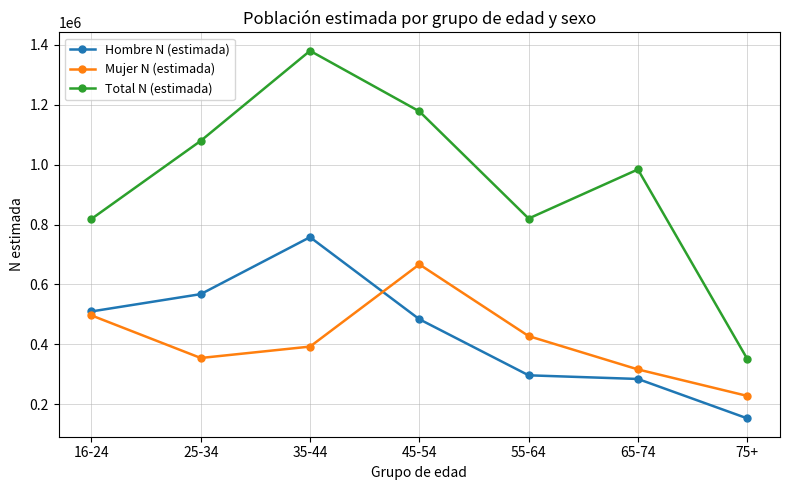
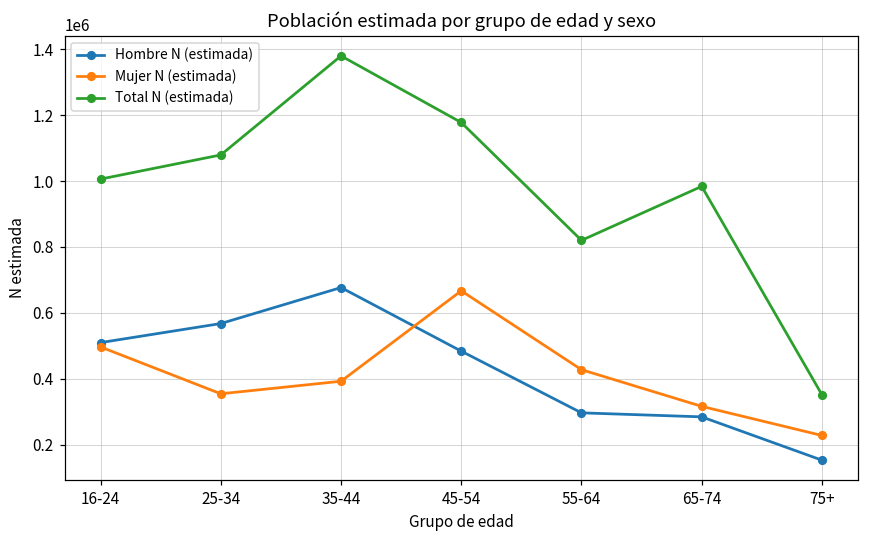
  {
    "Hombre N (estimada)": {
      "16-24": 510000,
      "25-34": 570000,
-     "35-44": 760000,
+     "35-44": 680000,
      "45-54": 480000,
      "55-64": 300000,
      "65-74": 280000,
      "75+": 150000
    },
    "Mujer N (estimada)": {
      "16-24": 500000,
      "25-34": 350000,
      "35-44": 390000,
      "45-54": 670000,
      "55-64": 430000,
      "65-74": 320000,
      "75+": 230000
    },
    "Total N (estimada)": {
-     "16-24": 820000,
+     "16-24": 1010000,
      "25-34": 1080000,
      "35-44": 1380000,
      "45-54": 1180000,
      "55-64": 820000,
      "65-74": 980000,
      "75+": 350000
    }
  }
